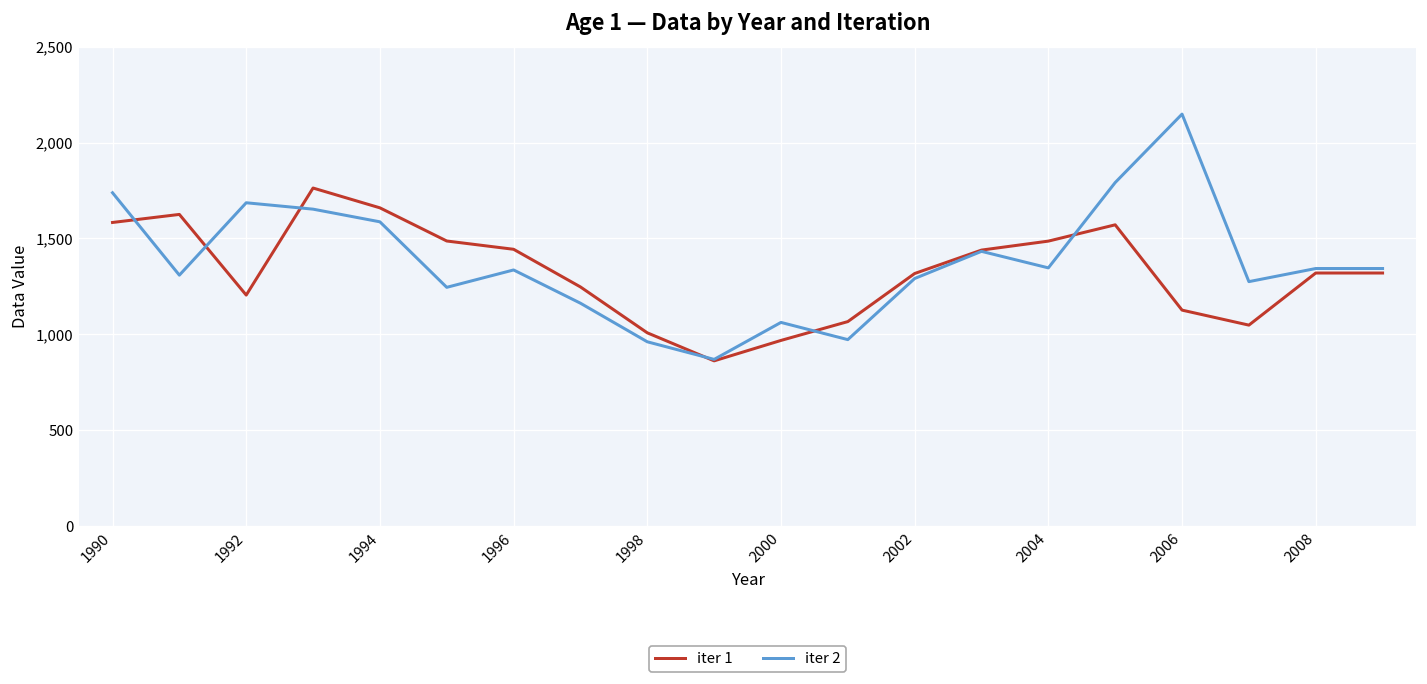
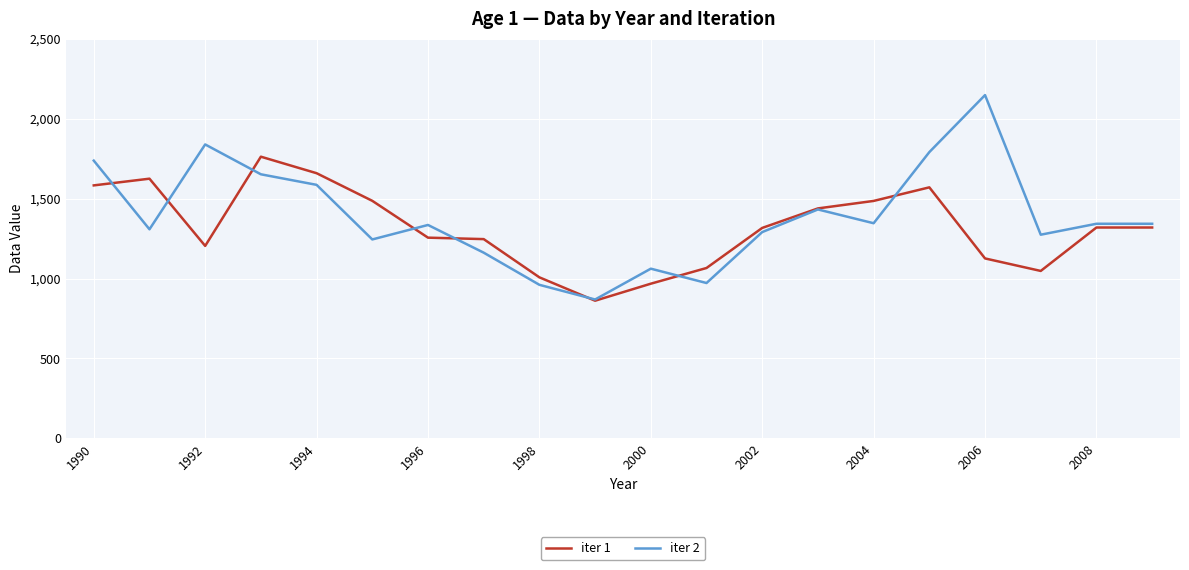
  {
    "iter 1": {
      "1990": "1,580",
      "1992": "1,200",
      "1994": "1,660",
-     "1996": "1,440",
+     "1996": "1,260",
      "1998": "1,010",
      "2000": "970",
      "2002": "1,320",
      "2004": "1,490",
      "2006": "1,130",
      "2008": "1,320"
    },
    "iter 2": {
      "1990": "1,740",
-     "1992": "1,690",
+     "1992": "1,840",
      "1994": "1,590",
      "1996": "1,340",
      "1998": "960",
      "2000": "1,060",
      "2002": "1,290",
      "2004": "1,350",
      "2006": "2,150",
      "2008": "1,340"
    }
  }
